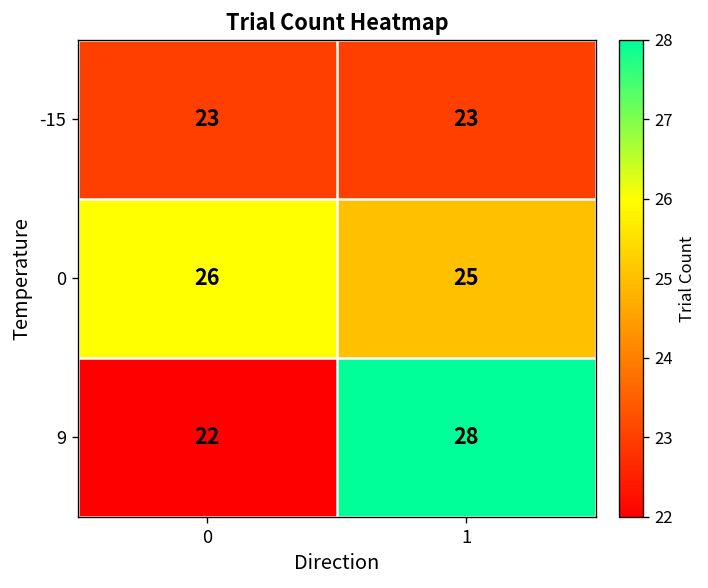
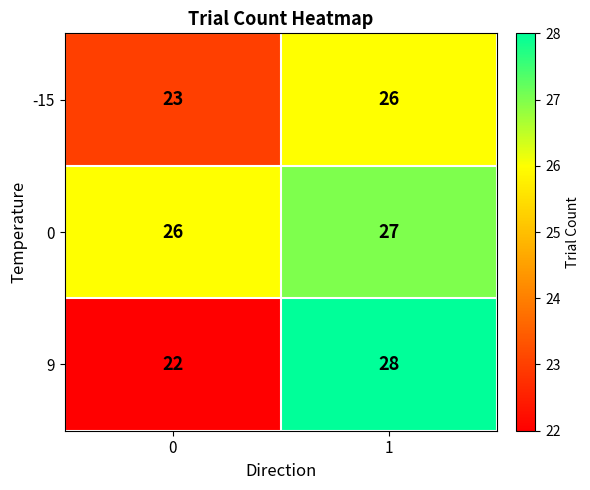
  {
    "-15": {
      "0": 23,
-     "1": 23
+     "1": 26
    },
    "0": {
      "0": 26,
-     "1": 25
+     "1": 27
    },
    "9": {
      "0": 22,
      "1": 28
    }
  }
